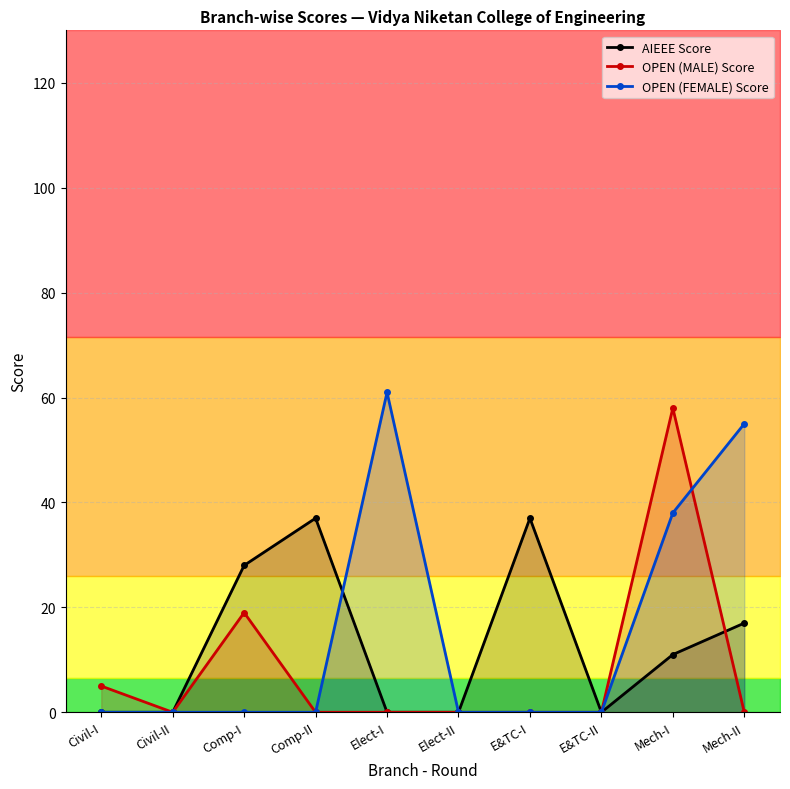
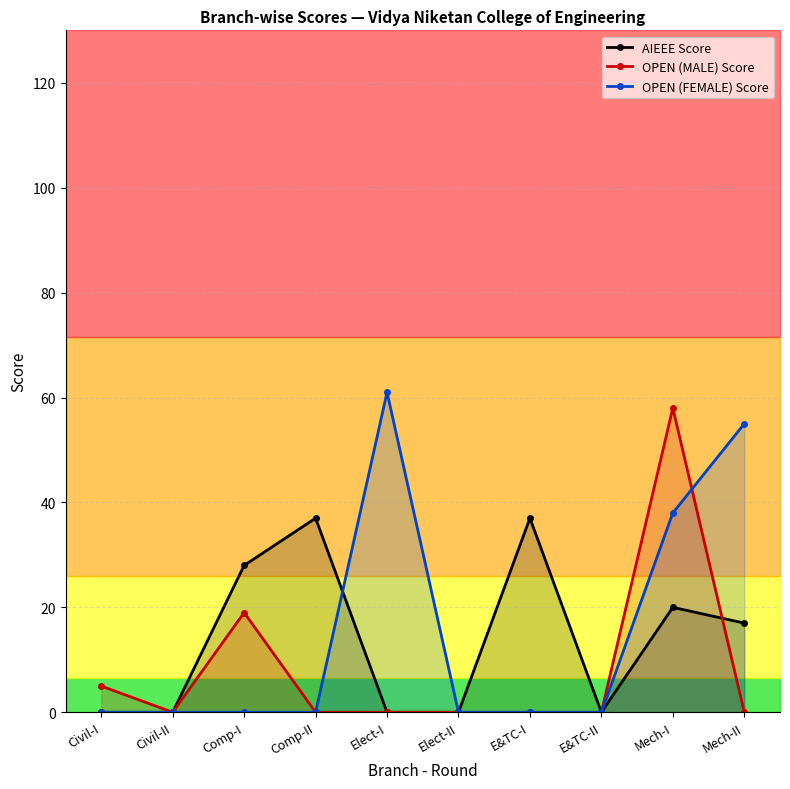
  {
    "AIEEE Score": {
      "Comp-I": 28,
      "Comp-II": 37,
      "E&TC-I": 37,
-     "Mech-I": 11,
+     "Mech-I": 20,
      "Mech-II": 17
    },
    "OPEN (MALE) Score": {
      "Civil-I": 5,
      "Comp-I": 19,
      "Mech-I": 58,
      "Mech-II": 0
    },
    "OPEN (FEMALE) Score": {
      "Comp-I": 0,
      "Elect-I": 61,
      "Mech-I": 38,
      "Mech-II": 55
    }
  }
